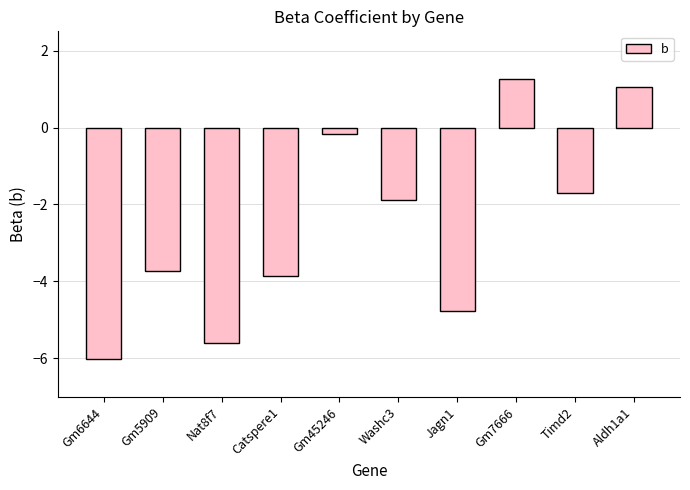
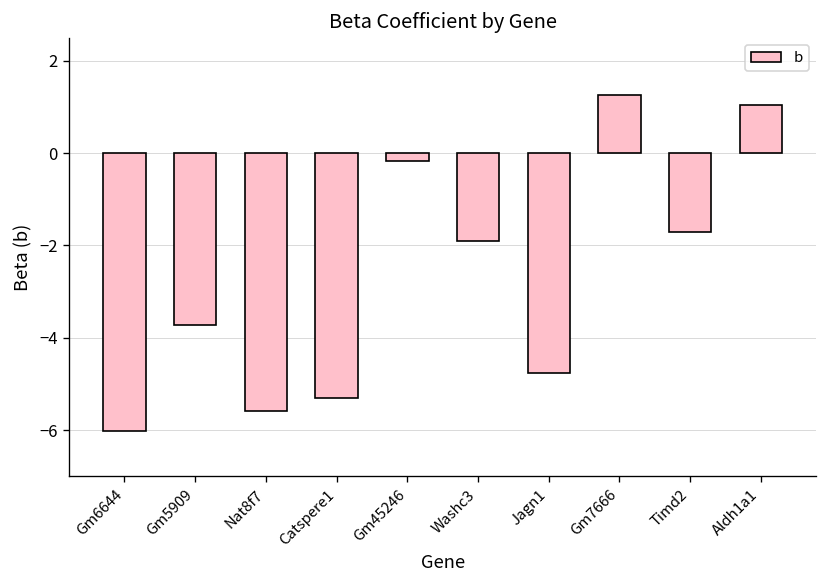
  {
    "Gm6644": -6.0,
    "Gm5909": -3.7,
    "Nat8f7": -5.6,
-   "Catspere1": -3.9,
+   "Catspere1": -5.3,
    "Gm45246": -0.2,
    "Washc3": -1.9,
    "Jagn1": -4.8,
    "Gm7666": 1.2,
    "Timd2": -1.7,
    "Aldh1a1": 1.0
  }
